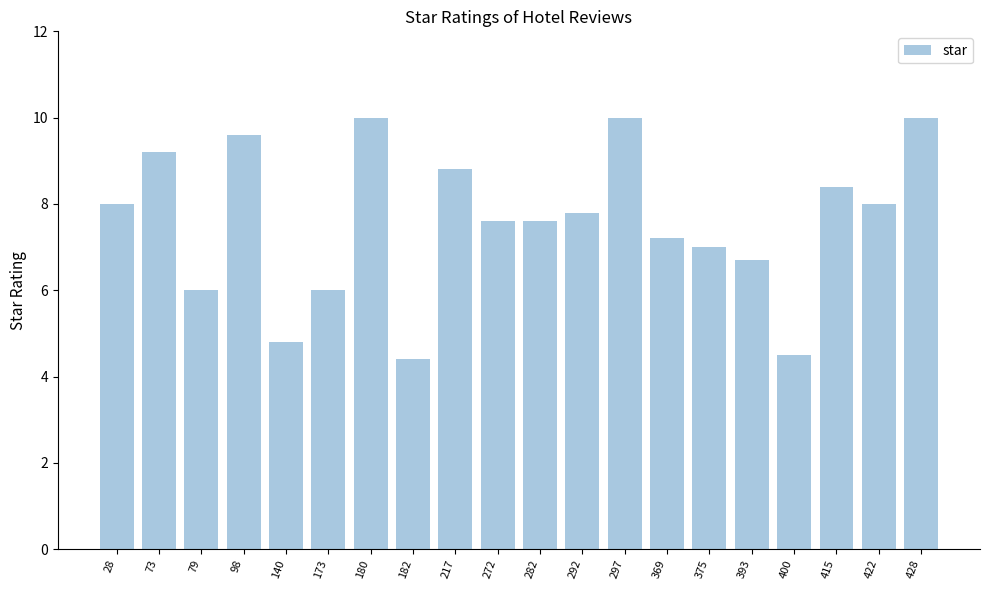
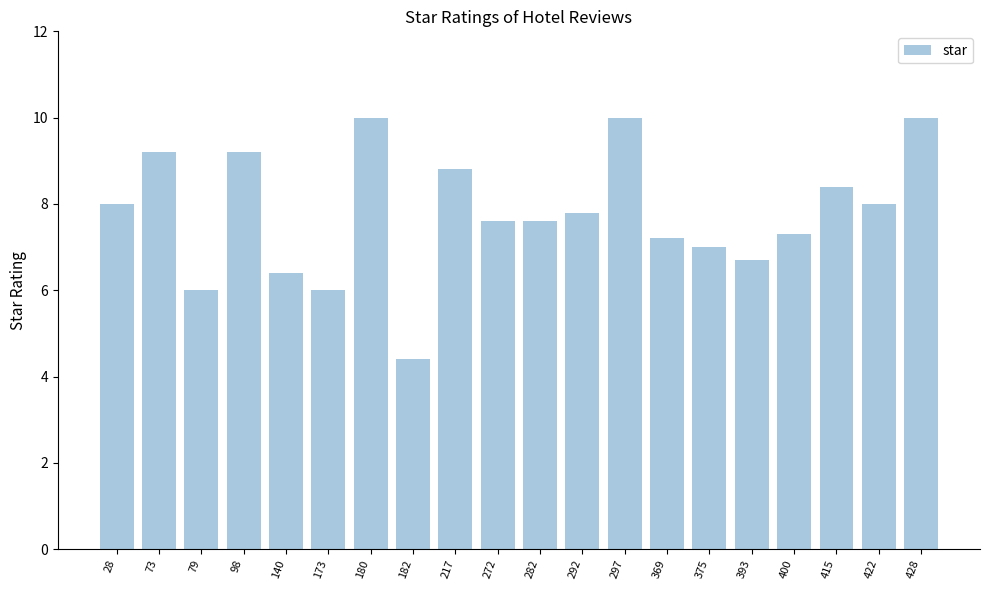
  {
    "28": 8.0,
    "73": 9.2,
    "79": 6.0,
-   "98": 9.6,
-   "140": 4.8,
+   "98": 9.2,
+   "140": 6.4,
    "173": 6.0,
    "180": 10.0,
    "182": 4.4,
    "217": 8.8,
    "272": 7.6,
    "282": 7.6,
    "292": 7.8,
    "297": 10.0,
    "369": 7.2,
    "375": 7.0,
    "393": 6.7,
-   "400": 4.5,
+   "400": 7.3,
    "415": 8.4,
    "422": 8.0,
    "428": 10.0
  }
